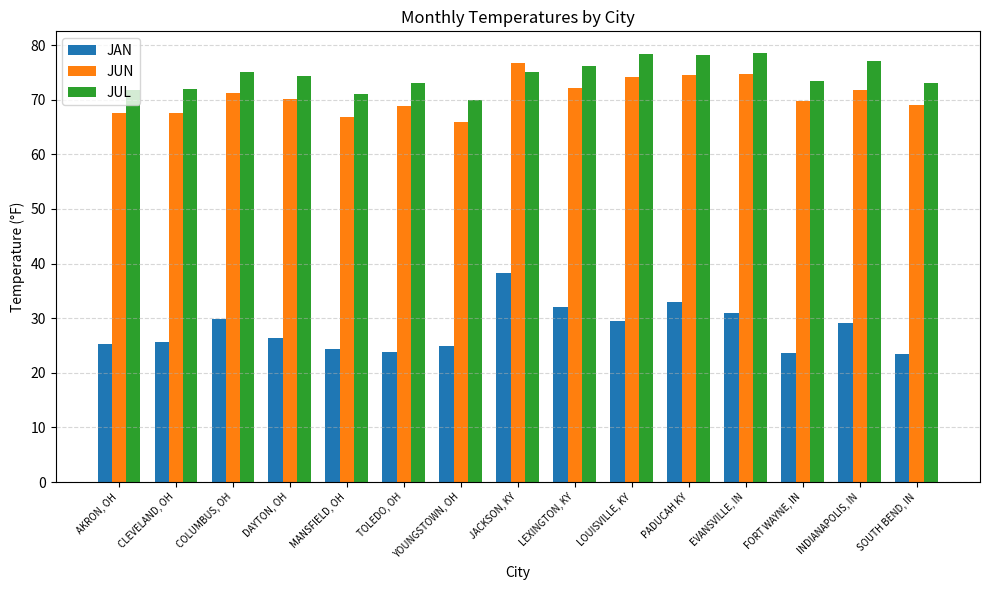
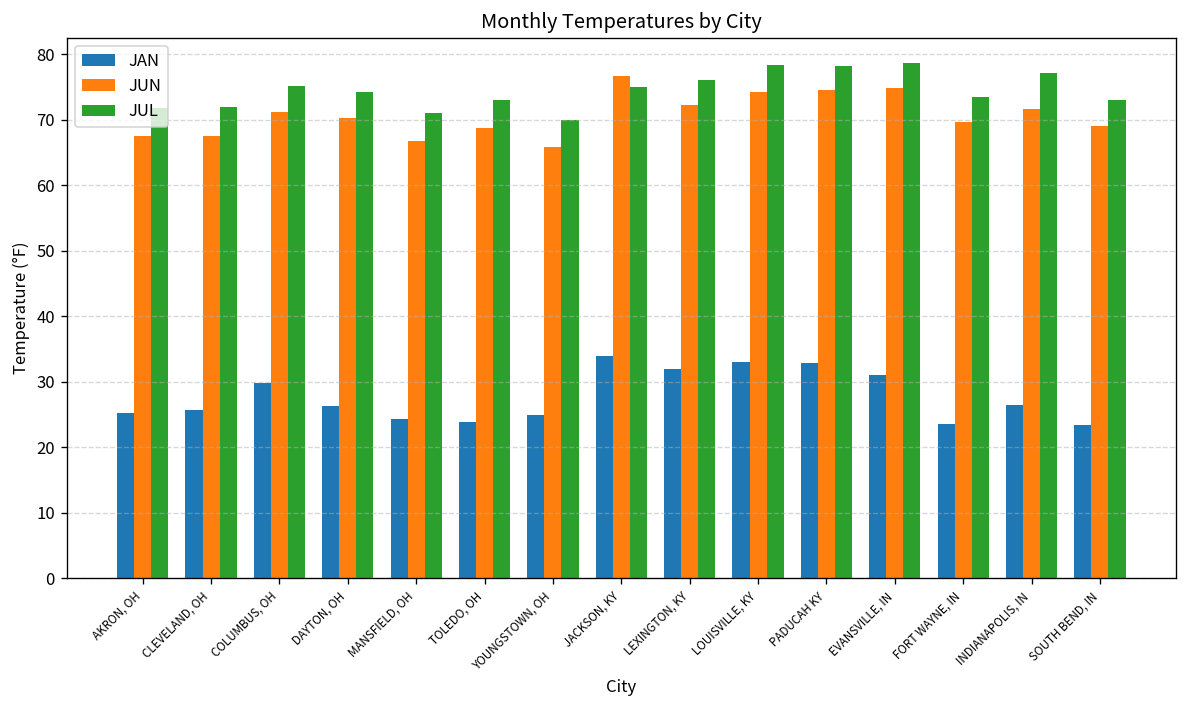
  {
    "JAN": {
      "AKRON, OH": 25,
      "CLEVELAND, OH": 26,
      "COLUMBUS, OH": 30,
      "DAYTON, OH": 26,
      "MANSFIELD, OH": 24,
      "TOLEDO, OH": 24,
      "YOUNGSTOWN, OH": 25,
-     "JACKSON, KY": 38,
+     "JACKSON, KY": 34,
      "LEXINGTON, KY": 32,
-     "LOUISVILLE, KY": 30,
+     "LOUISVILLE, KY": 33,
      "PADUCAH KY": 33,
      "EVANSVILLE, IN": 31,
      "FORT WAYNE, IN": 24,
-     "INDIANAPOLIS, IN": 29,
+     "INDIANAPOLIS, IN": 27,
      "SOUTH BEND, IN": 23
    },
    "JUN": {
      "AKRON, OH": 68,
      "CLEVELAND, OH": 68,
      "COLUMBUS, OH": 71,
      "DAYTON, OH": 70,
      "MANSFIELD, OH": 67,
      "TOLEDO, OH": 69,
      "YOUNGSTOWN, OH": 66,
      "JACKSON, KY": 77,
      "LEXINGTON, KY": 72,
      "LOUISVILLE, KY": 74,
      "PADUCAH KY": 75,
      "EVANSVILLE, IN": 75,
      "FORT WAYNE, IN": 70,
      "INDIANAPOLIS, IN": 72,
      "SOUTH BEND, IN": 69
    },
    "JUL": {
      "CLEVELAND, OH": 72,
      "COLUMBUS, OH": 75,
      "DAYTON, OH": 74,
      "MANSFIELD, OH": 71,
      "TOLEDO, OH": 73,
      "YOUNGSTOWN, OH": 70,
      "JACKSON, KY": 75,
      "LEXINGTON, KY": 76,
      "LOUISVILLE, KY": 78,
      "PADUCAH KY": 78,
      "EVANSVILLE, IN": 79,
      "FORT WAYNE, IN": 73,
      "INDIANAPOLIS, IN": 77,
      "SOUTH BEND, IN": 73
    }
  }
